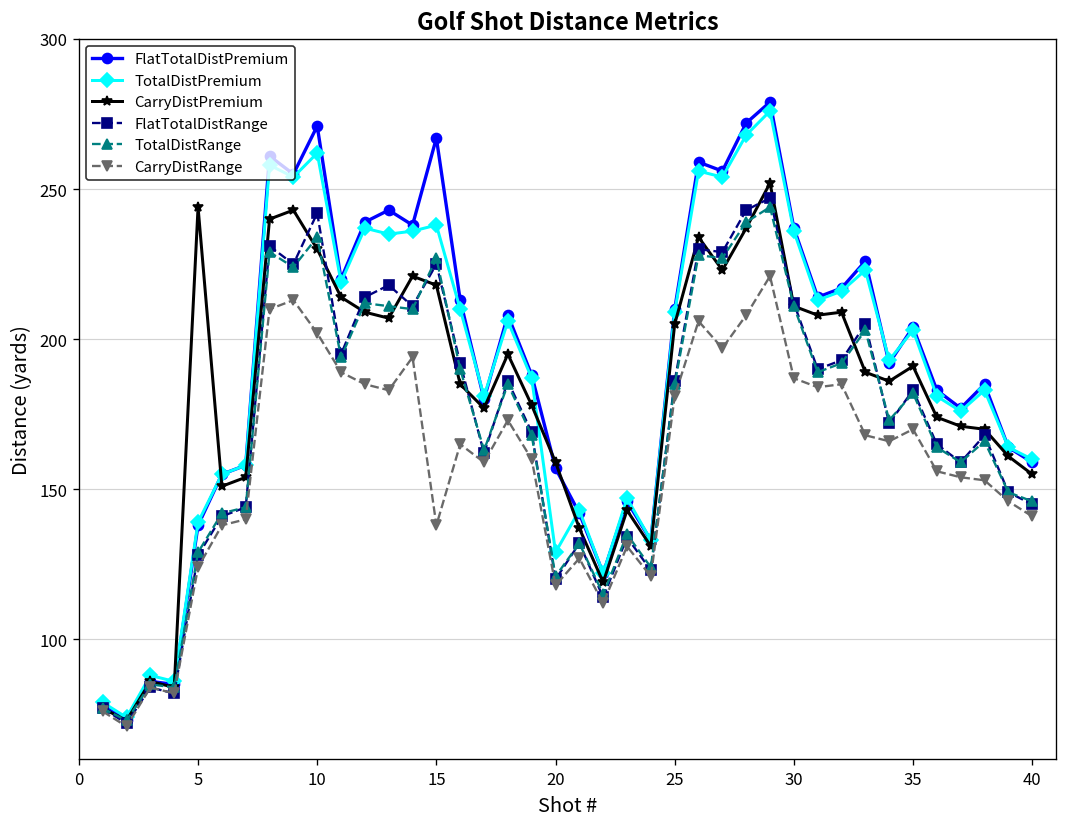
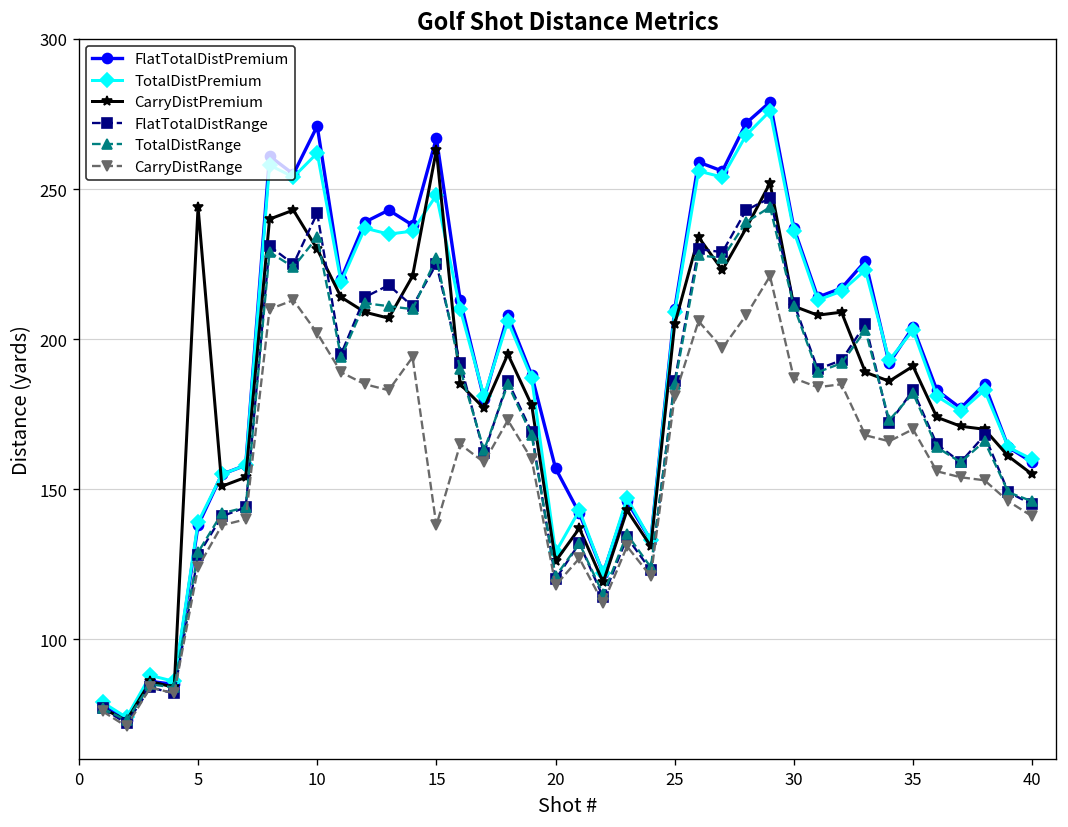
  {
    "FlatTotalDistPremium": {
      "10": 271,
      "15": 267,
      "20": 157
    },
    "TotalDistPremium": {
      "10": 262,
-     "15": 238,
+     "15": 248,
      "20": 129
    },
    "CarryDistPremium": {
      "5": 244,
      "10": 230,
-     "15": 218,
-     "20": 159,
+     "15": 263,
+     "20": 126,
      "25": 205,
      "35": 191,
      "40": 155
    },
    "FlatTotalDistRange": {
      "10": 242,
      "15": 225
    },
    "TotalDistRange": {
      "10": 234,
      "15": 227
    },
    "CarryDistRange": {
      "5": 124,
      "10": 202,
      "15": 138,
      "20": 118,
      "25": 181,
      "30": 187,
      "35": 170,
      "40": 141
    }
  }
